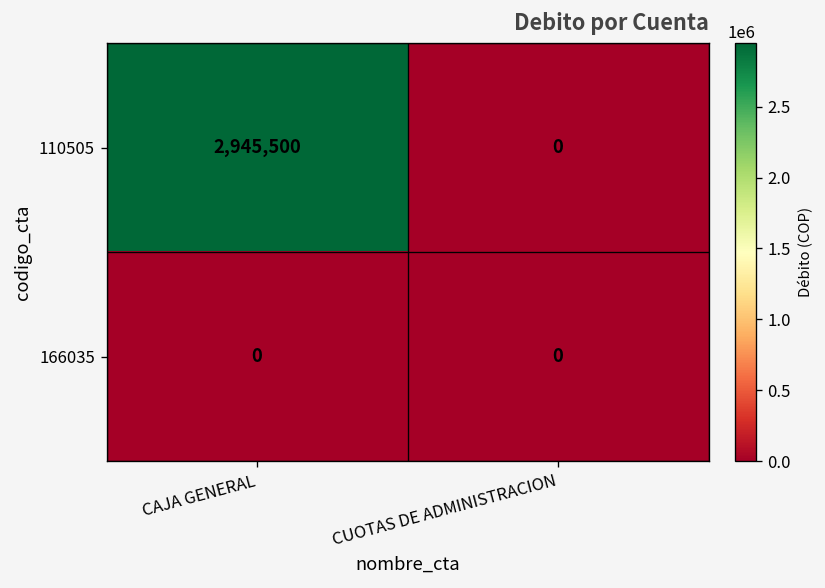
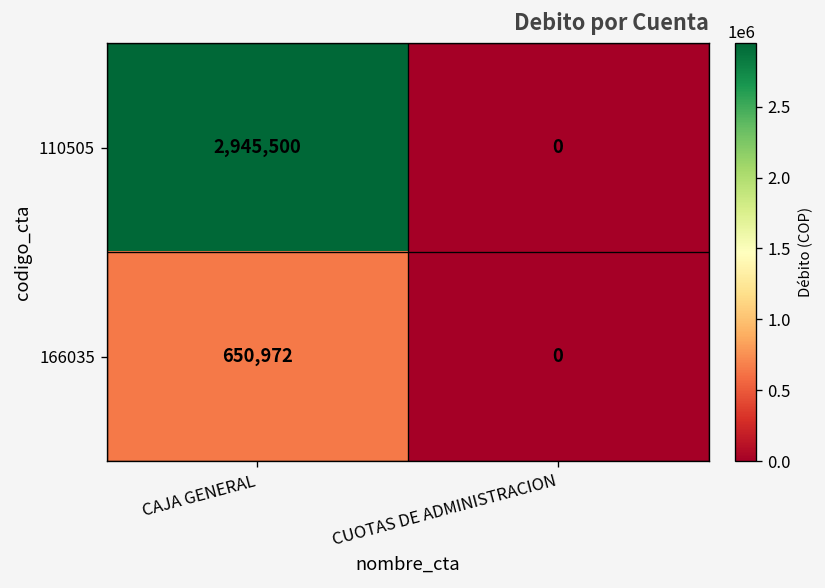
  {
    "110505": {
      "CAJA GENERAL": "2,945,500",
      "CUOTAS DE ADMINISTRACION": "0"
    },
    "166035": {
-     "CAJA GENERAL": "0",
+     "CAJA GENERAL": "650,972",
      "CUOTAS DE ADMINISTRACION": "0"
    }
  }
